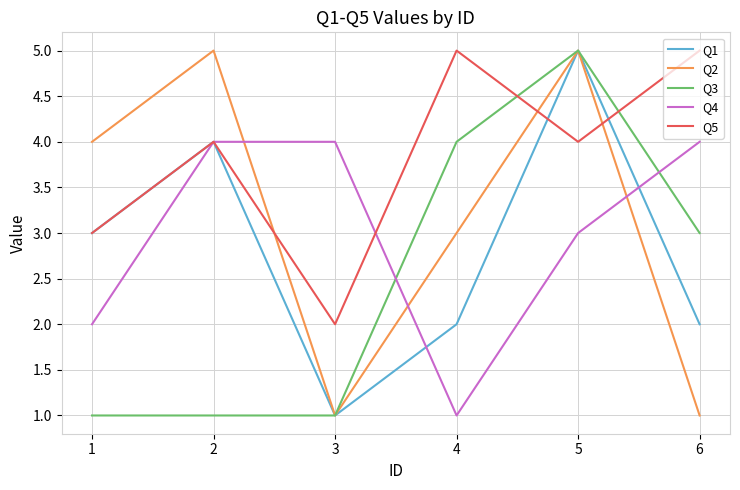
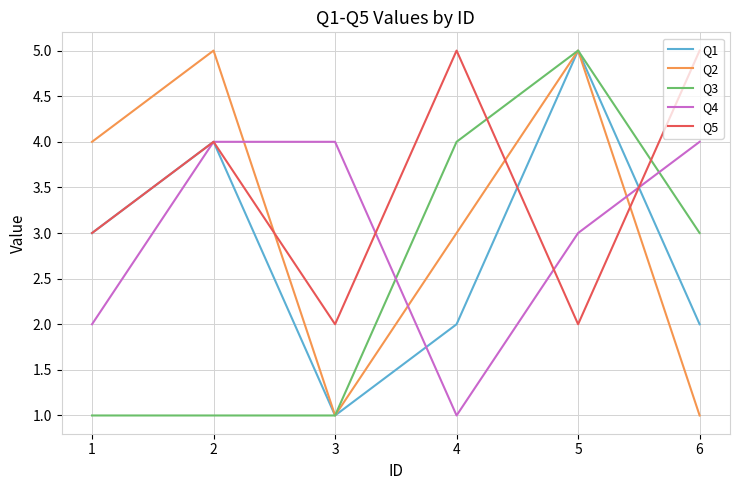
  {
    "Q1": {
      "4": 2,
      "6": 2
    },
    "Q2": {
      "1": 4,
      "2": 5,
      "4": 3,
      "6": 1
    },
    "Q3": {
      "1": 1,
      "2": 1,
      "4": 4,
      "6": 3
    },
    "Q4": {
      "1": 2,
      "3": 4,
      "4": 1,
      "5": 3,
      "6": 4
    },
    "Q5": {
      "3": 2,
      "4": 5,
-     "5": 4
+     "5": 2
    }
  }
